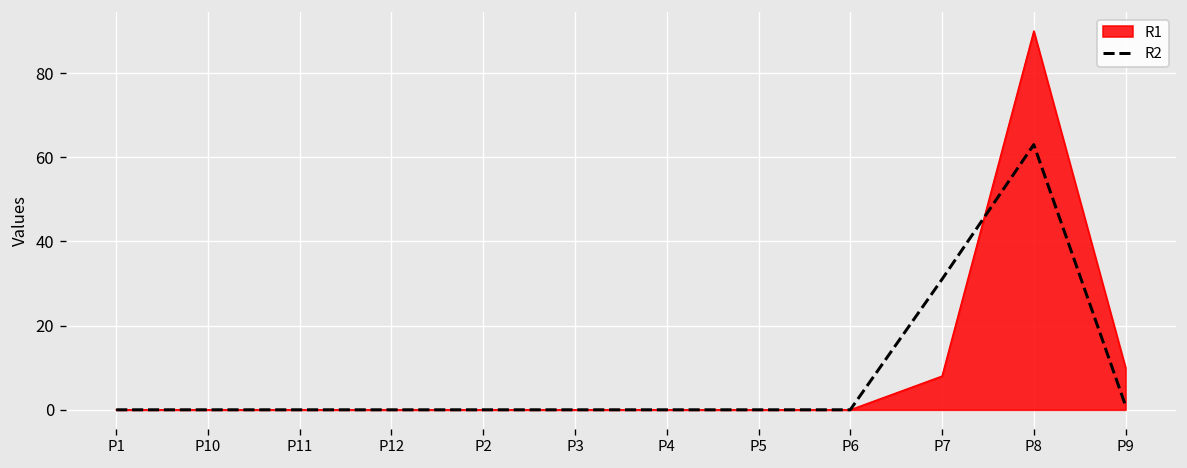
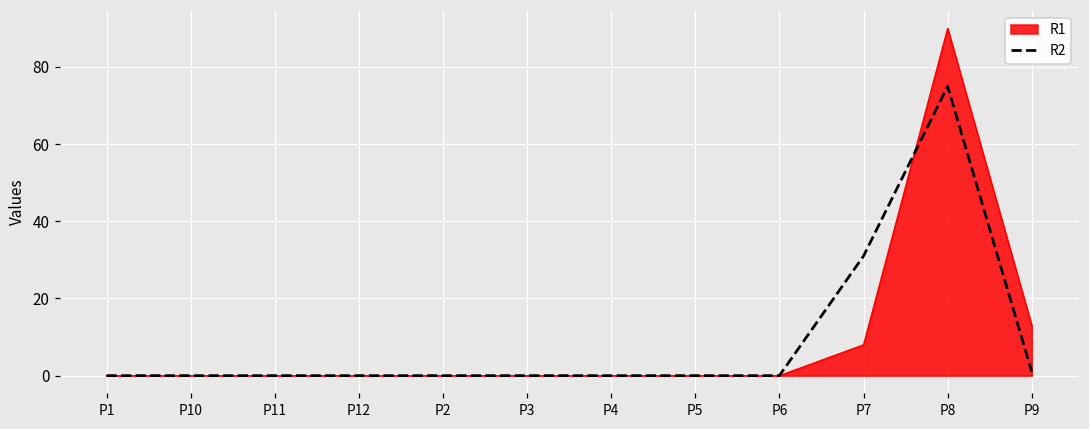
  {
    "R1": {
      "P7": 8,
      "P8": 90,
-     "P9": 10
+     "P9": 13
    },
    "R2": {
      "P7": 31,
-     "P8": 63,
+     "P8": 75,
      "P9": 1
    }
  }
